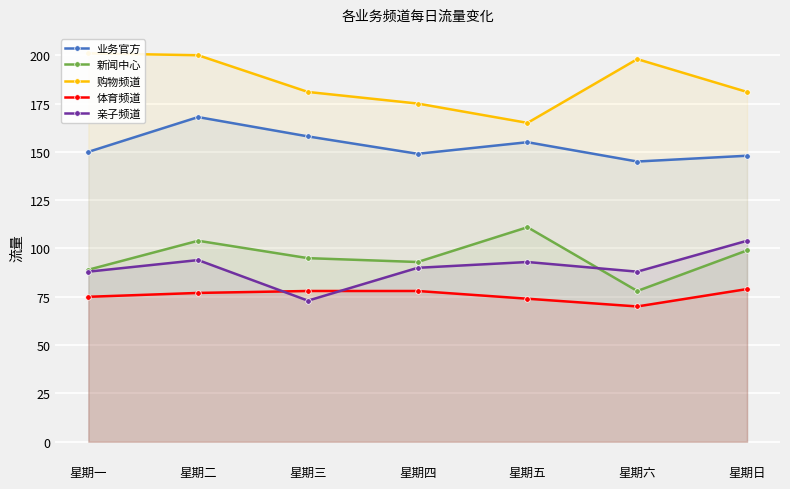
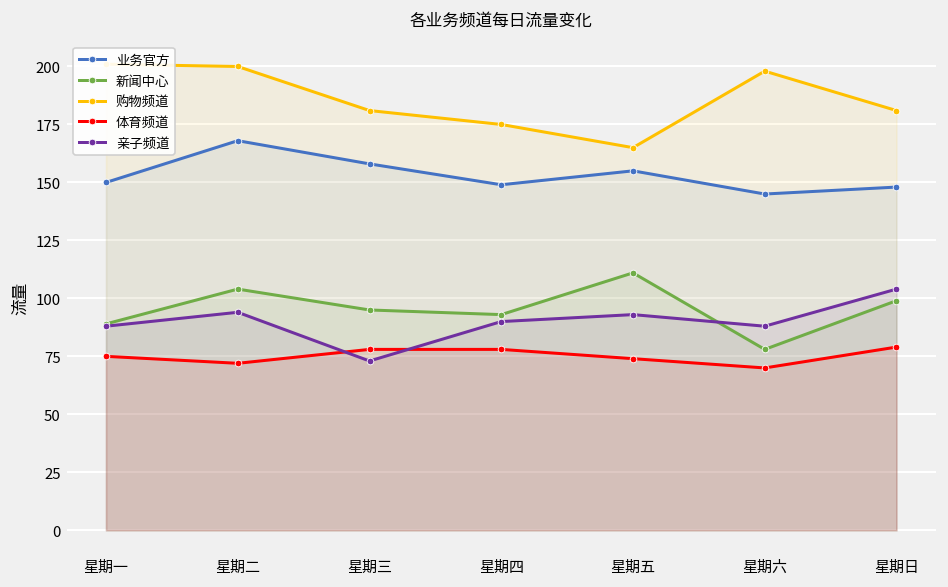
  {
    "业务官方": {
      "星期一": 150,
      "星期二": 168,
      "星期三": 158,
      "星期四": 149,
      "星期五": 155,
      "星期六": 145,
      "星期日": 148
    },
    "新闻中心": {
      "星期二": 104,
      "星期三": 95,
      "星期四": 93,
      "星期五": 111,
      "星期六": 78,
      "星期日": 99
    },
    "购物频道": {
      "星期二": 200,
      "星期三": 181,
      "星期四": 175,
      "星期五": 165,
      "星期六": 198,
      "星期日": 181
    },
    "体育频道": {
      "星期一": 75,
-     "星期二": 77,
+     "星期二": 72,
      "星期三": 78,
      "星期四": 78,
      "星期五": 74,
      "星期六": 70,
      "星期日": 79
    },
    "亲子频道": {
      "星期二": 94,
      "星期三": 73,
      "星期四": 90,
      "星期五": 93,
      "星期六": 88,
      "星期日": 104
    }
  }
